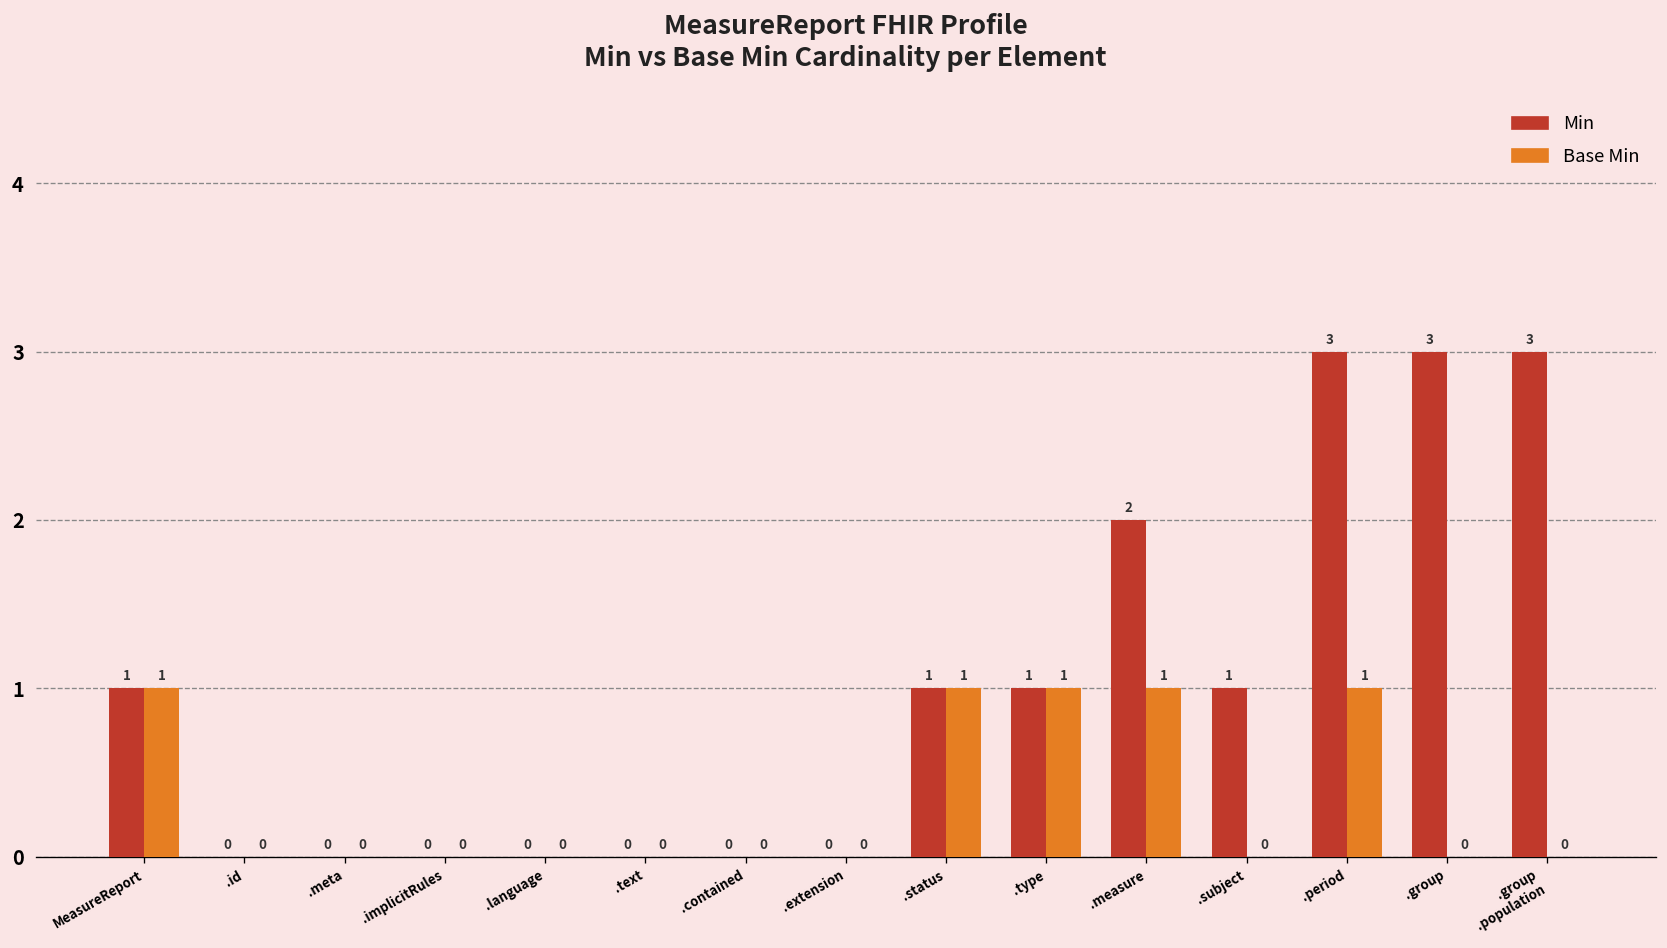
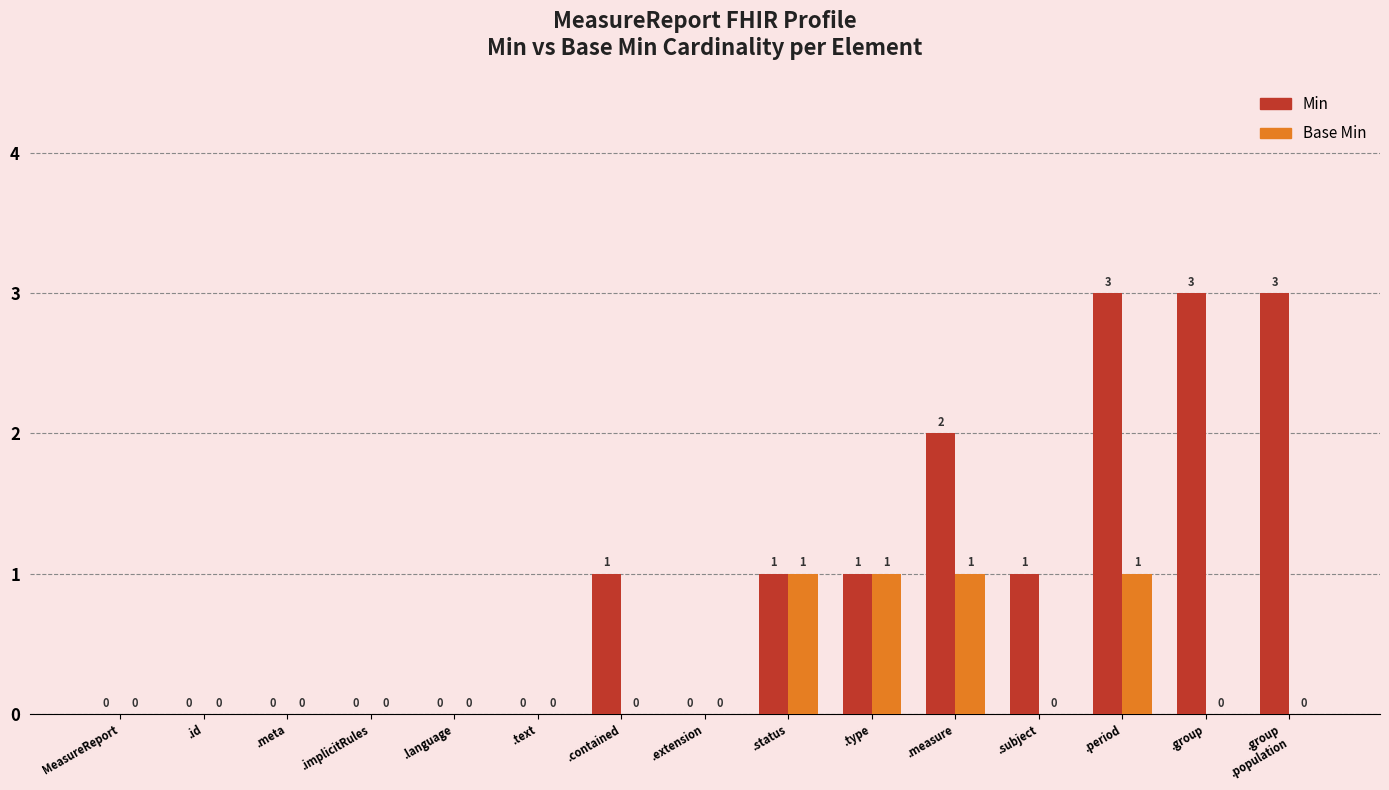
  {
    "Min": {
-     "MeasureReport": 1,
+     "MeasureReport": 0,
      ".id": 0,
      ".meta": 0,
      ".implicitRules": 0,
      ".language": 0,
      ".text": 0,
-     ".contained": 0,
+     ".contained": 1,
      ".extension": 0,
      ".status": 1,
      ".type": 1,
      ".measure": 2,
      ".subject": 1,
      ".period": 3,
      ".group": 3,
      ".group .population": 3
    },
    "Base Min": {
-     "MeasureReport": 1,
+     "MeasureReport": 0,
      ".id": 0,
      ".meta": 0,
      ".implicitRules": 0,
      ".language": 0,
      ".text": 0,
      ".contained": 0,
      ".extension": 0,
      ".status": 1,
      ".type": 1,
      ".measure": 1,
      ".subject": 0,
      ".period": 1,
      ".group": 0,
      ".group .population": 0
    }
  }
